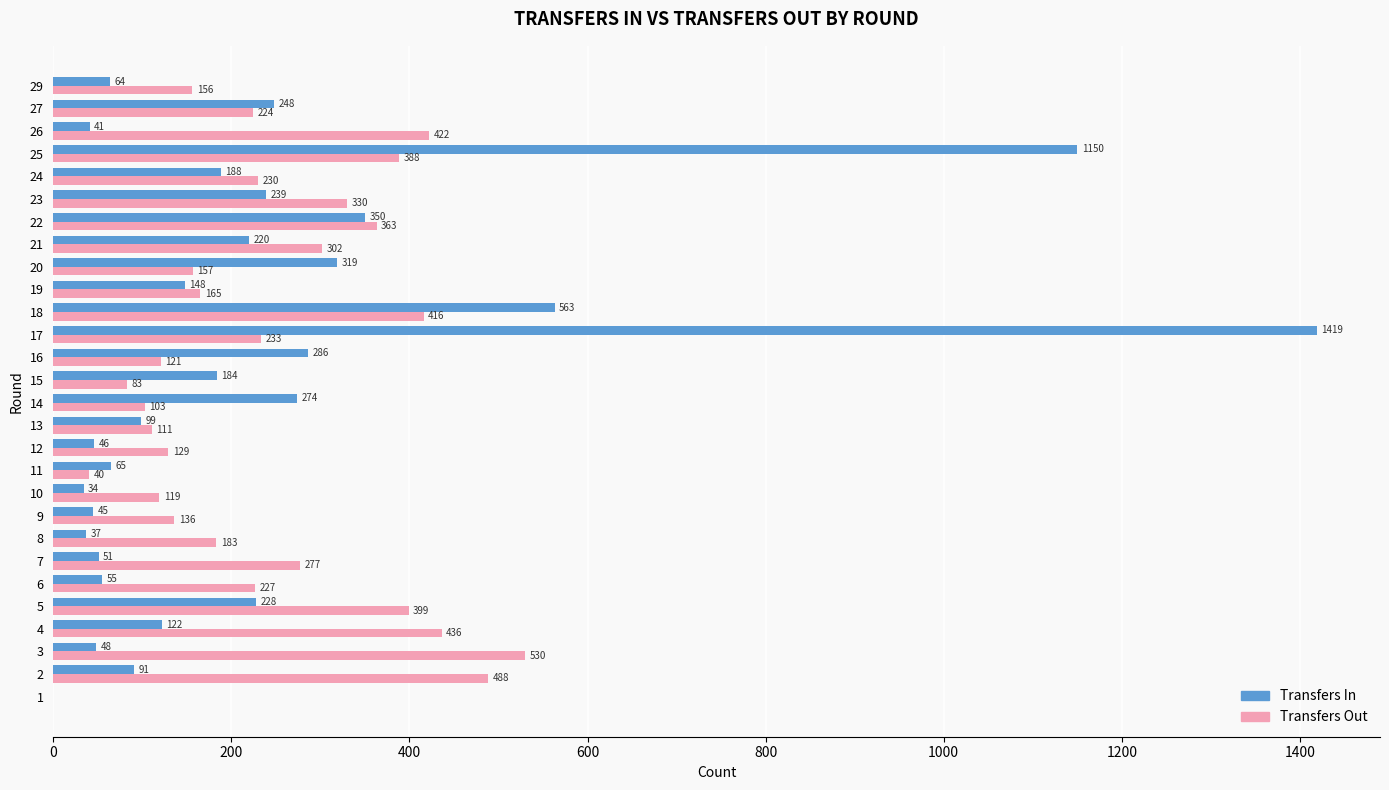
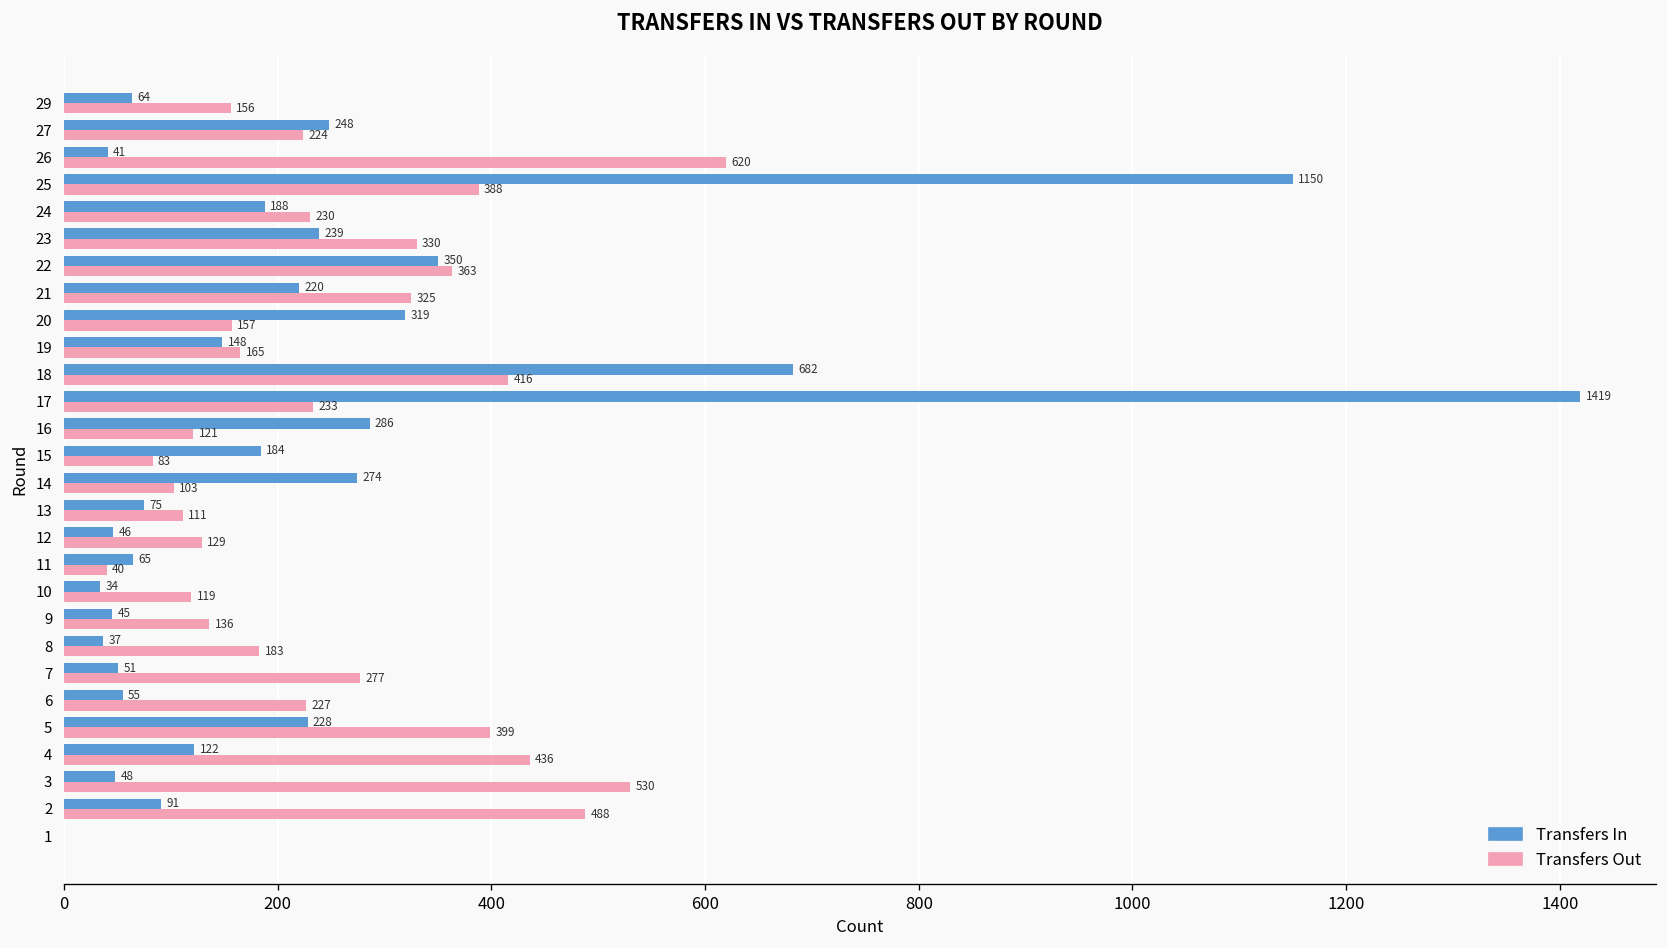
  {
    "Transfers In": {
      "29": 64,
      "27": 248,
      "26": 41,
      "25": 1150,
      "24": 188,
      "23": 239,
      "22": 350,
      "21": 220,
      "20": 319,
      "19": 148,
-     "18": 563,
+     "18": 682,
      "17": 1419,
      "16": 286,
      "15": 184,
      "14": 274,
-     "13": 99,
+     "13": 75,
      "12": 46,
      "11": 65,
      "10": 34,
      "9": 45,
      "8": 37,
      "7": 51,
      "6": 55,
      "5": 228,
      "4": 122,
      "3": 48,
      "2": 91
    },
    "Transfers Out": {
      "29": 156,
      "27": 224,
-     "26": 422,
+     "26": 620,
      "25": 388,
      "24": 230,
      "23": 330,
      "22": 363,
-     "21": 302,
+     "21": 325,
      "20": 157,
      "19": 165,
      "18": 416,
      "17": 233,
      "16": 121,
      "15": 83,
      "14": 103,
      "13": 111,
      "12": 129,
      "11": 40,
      "10": 119,
      "9": 136,
      "8": 183,
      "7": 277,
      "6": 227,
      "5": 399,
      "4": 436,
      "3": 530,
      "2": 488
    }
  }
